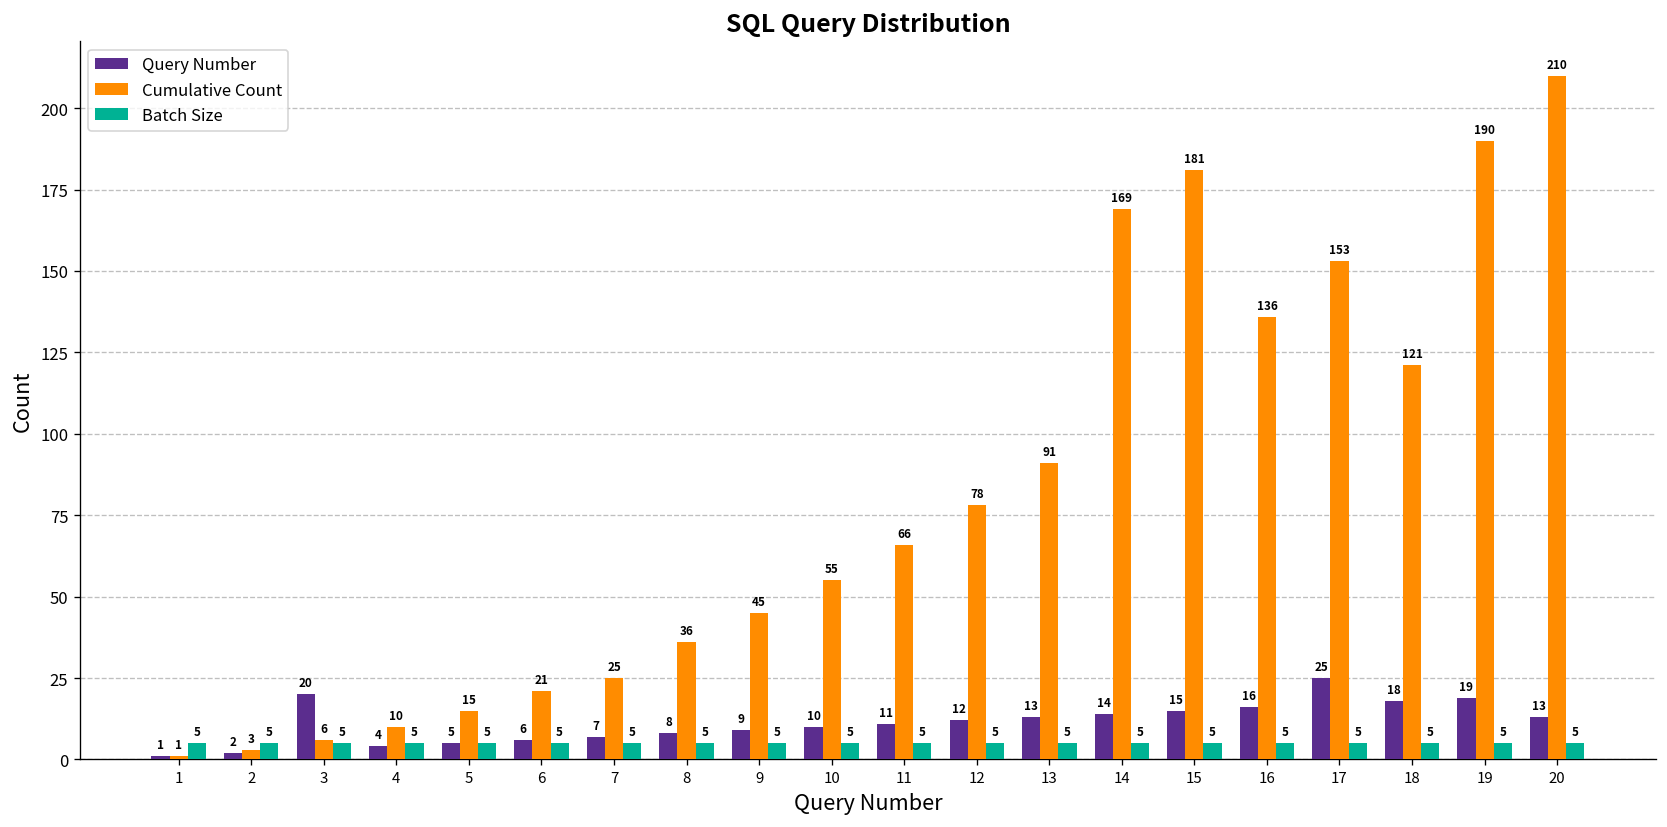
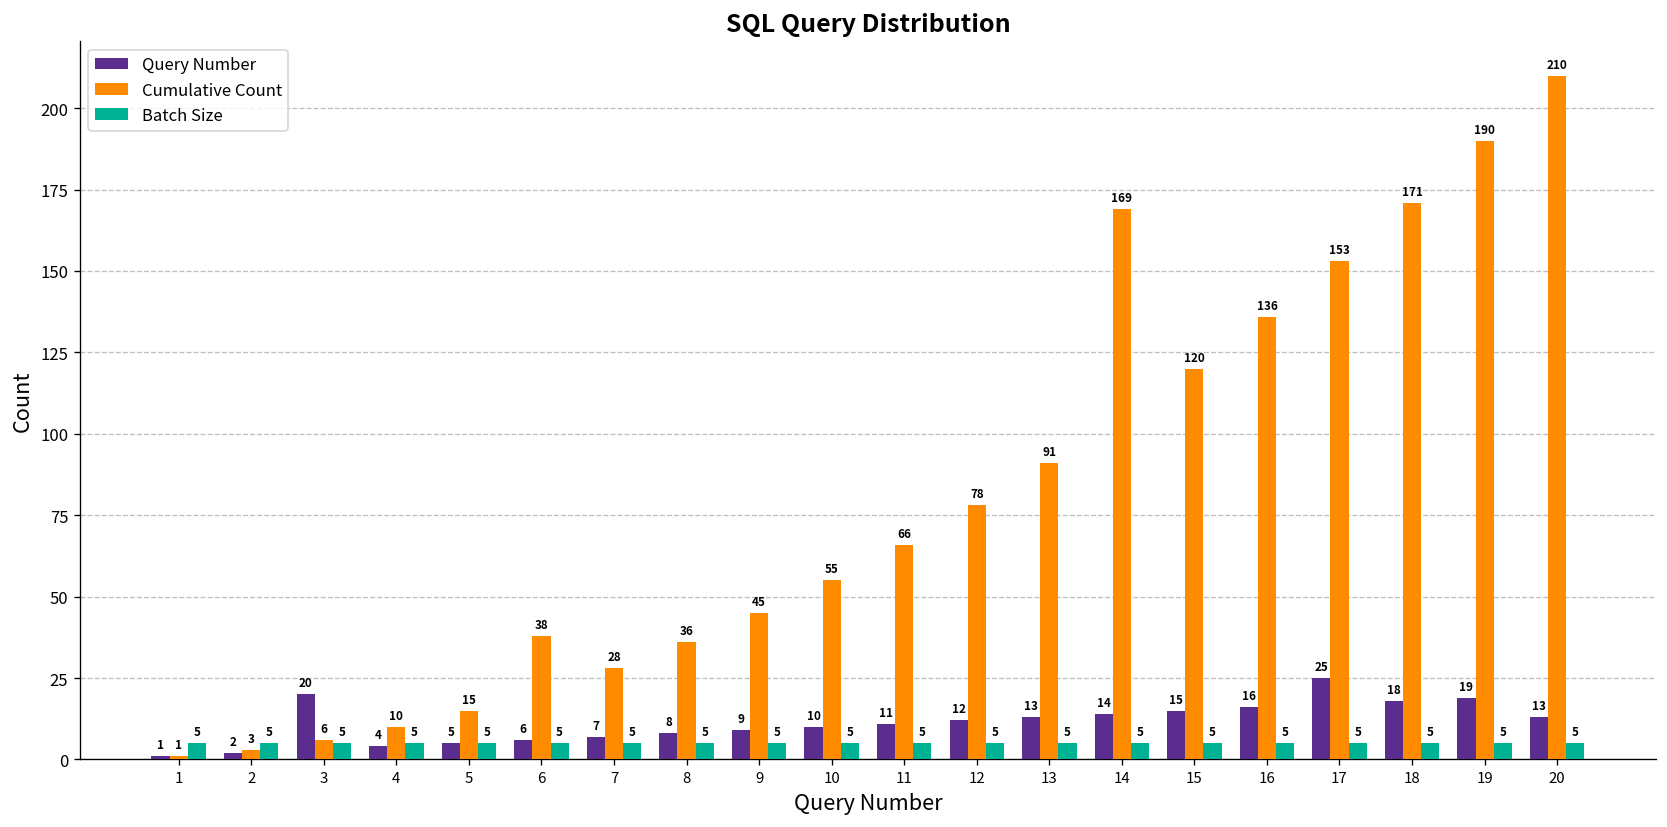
  {
    "Query Number": {
      "1": 1,
      "2": 2,
      "3": 20,
      "4": 4,
      "5": 5,
      "6": 6,
      "7": 7,
      "8": 8,
      "9": 9,
      "10": 10,
      "11": 11,
      "12": 12,
      "13": 13,
      "14": 14,
      "15": 15,
      "16": 16,
      "17": 25,
      "18": 18,
      "19": 19,
      "20": 13
    },
    "Cumulative Count": {
      "1": 1,
      "2": 3,
      "3": 6,
      "4": 10,
      "5": 15,
-     "6": 21,
-     "7": 25,
+     "6": 38,
+     "7": 28,
      "8": 36,
      "9": 45,
      "10": 55,
      "11": 66,
      "12": 78,
      "13": 91,
      "14": 169,
-     "15": 181,
+     "15": 120,
      "16": 136,
      "17": 153,
-     "18": 121,
+     "18": 171,
      "19": 190,
      "20": 210
    },
    "Batch Size": {
      "1": 5,
      "2": 5,
      "3": 5,
      "4": 5,
      "5": 5,
      "6": 5,
      "7": 5,
      "8": 5,
      "9": 5,
      "10": 5,
      "11": 5,
      "12": 5,
      "13": 5,
      "14": 5,
      "15": 5,
      "16": 5,
      "17": 5,
      "18": 5,
      "19": 5,
      "20": 5
    }
  }
